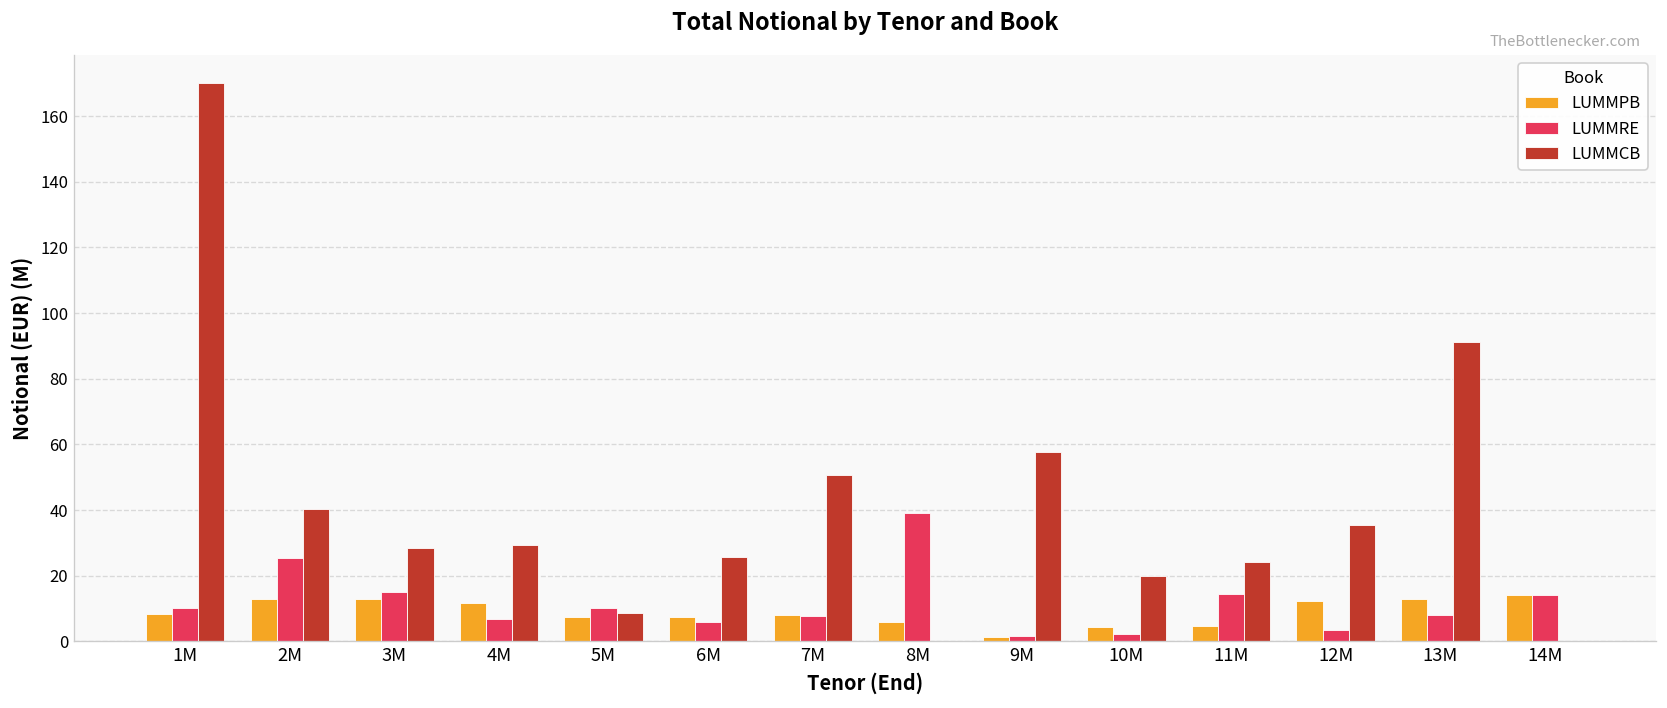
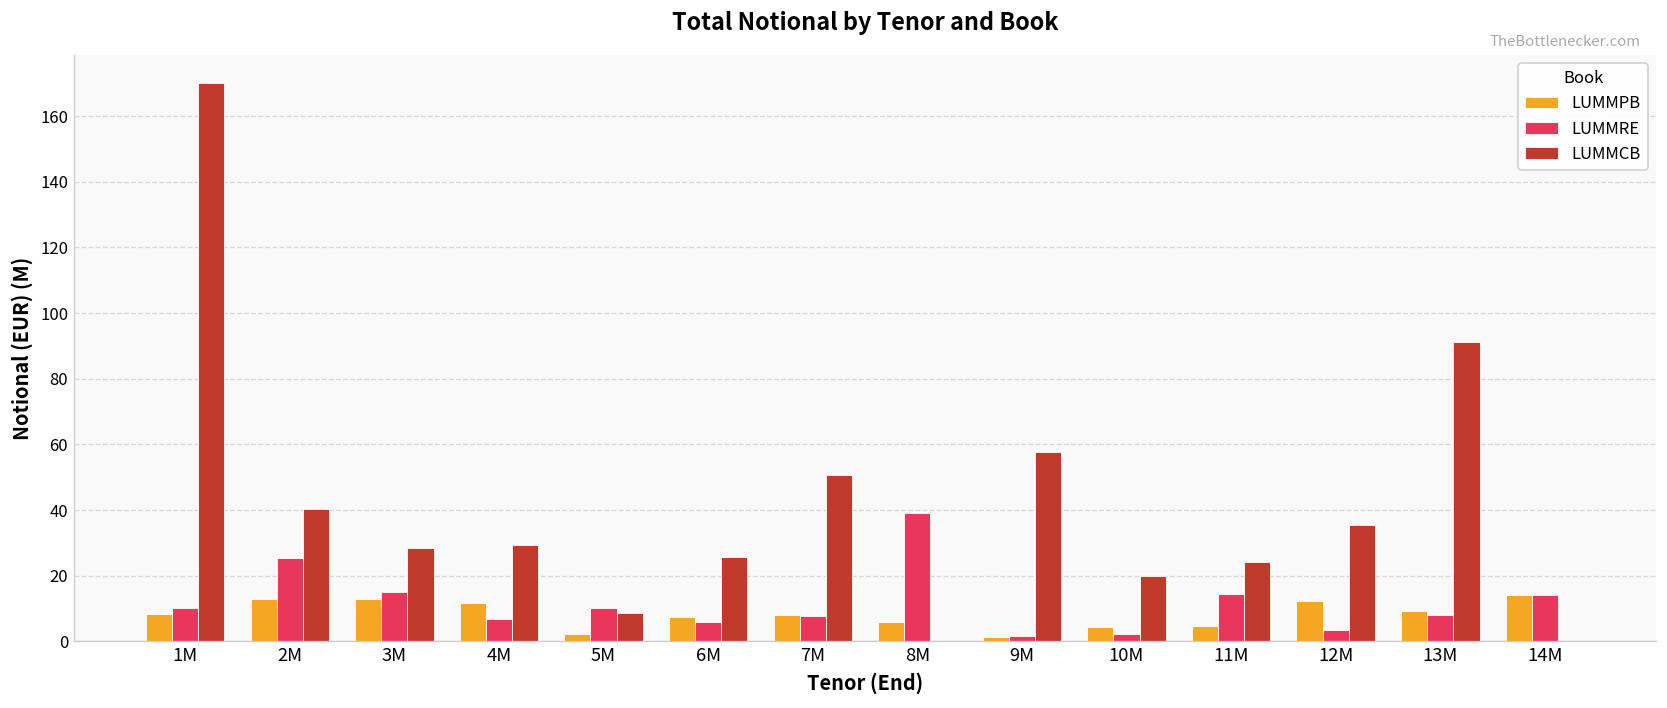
  {
    "LUMMPB": {
      "1M": 8,
      "2M": 13,
      "3M": 13,
      "4M": 12,
-     "5M": 7,
+     "5M": 2,
      "6M": 7,
      "7M": 8,
      "8M": 6,
      "9M": 2,
      "10M": 4,
      "11M": 5,
      "12M": 12,
-     "13M": 13,
+     "13M": 9,
      "14M": 14
    },
    "LUMMRE": {
      "1M": 10,
      "2M": 25,
      "3M": 15,
      "4M": 7,
      "5M": 10,
      "6M": 6,
      "7M": 8,
      "8M": 39,
      "9M": 2,
      "10M": 2,
      "11M": 15,
      "12M": 4,
      "13M": 8,
      "14M": 14
    },
    "LUMMCB": {
      "1M": 170,
      "2M": 40,
      "3M": 29,
      "4M": 29,
      "5M": 9,
      "6M": 26,
      "7M": 51,
      "8M": 0,
      "9M": 58,
      "10M": 20,
      "11M": 24,
      "12M": 35,
      "13M": 91,
      "14M": 0
    }
  }
